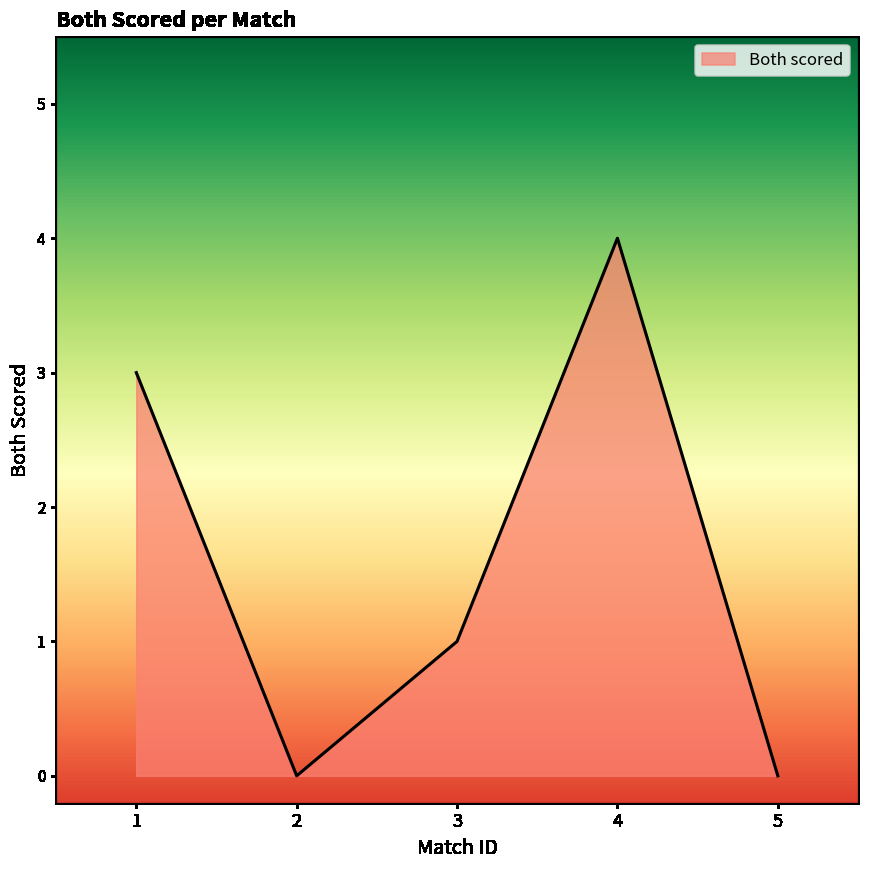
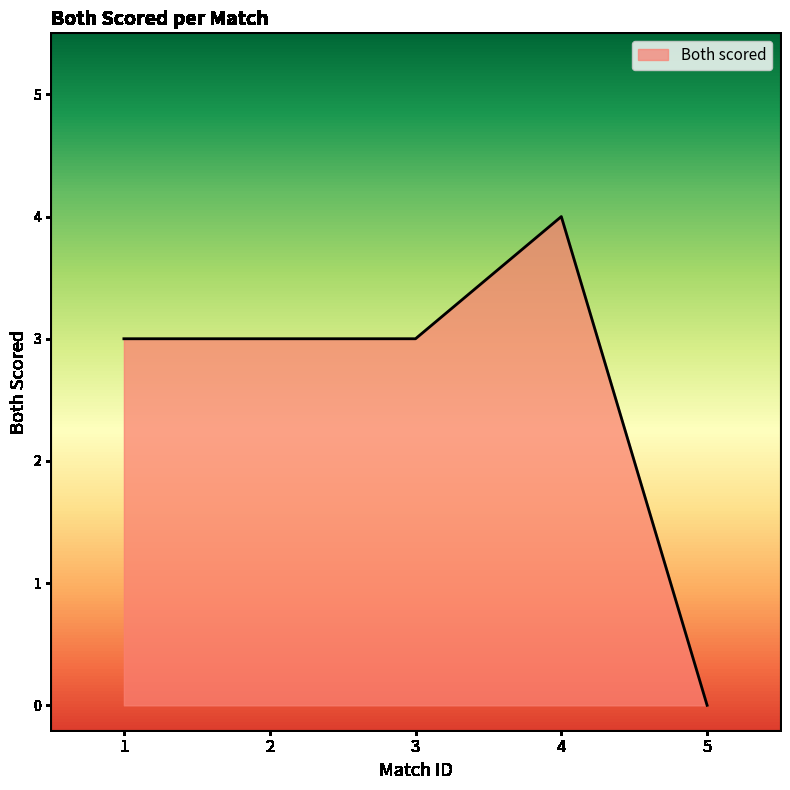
  {
    "1": 3,
-   "2": 0,
-   "3": 1,
+   "2": 3,
+   "3": 3,
    "4": 4,
    "5": 0
  }
